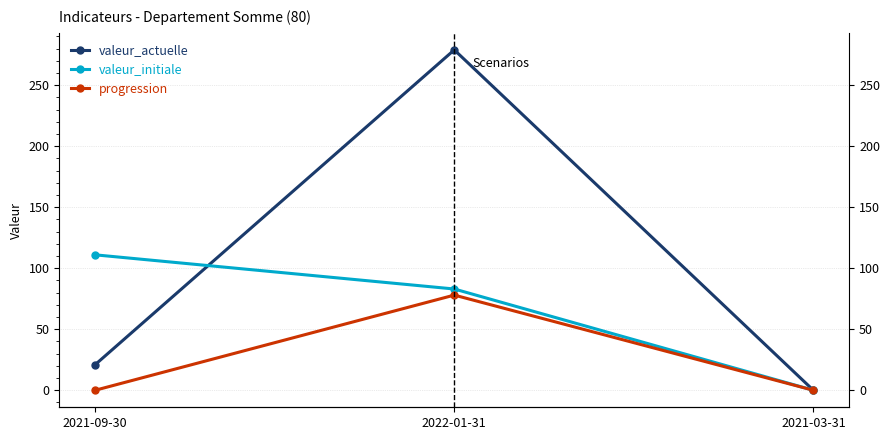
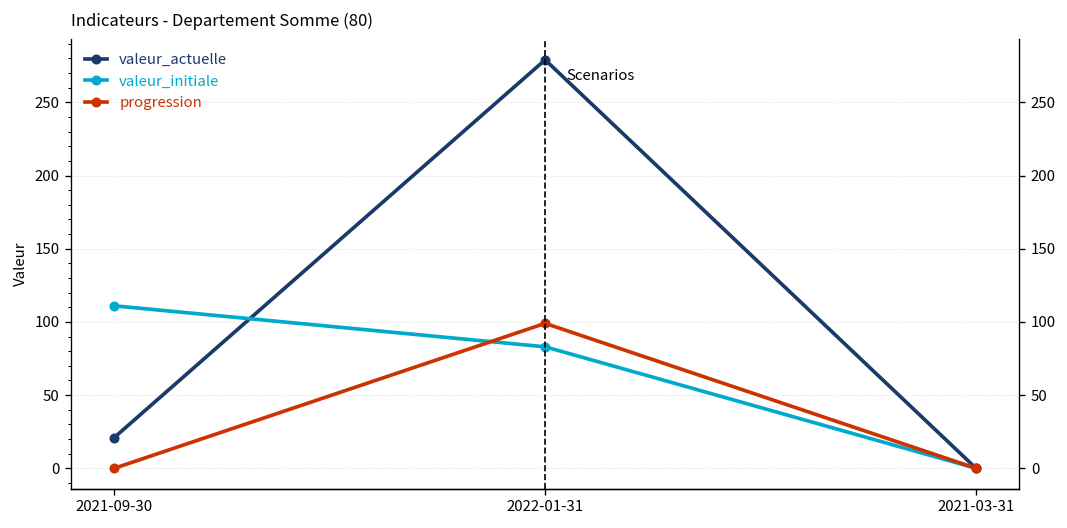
  {
    "valeur_actuelle": {
      "2021-09-30": 21,
      "2022-01-31": 279
    },
    "valeur_initiale": {
      "2021-09-30": 111,
      "2022-01-31": 83
    },
    "progression": {
      "2021-09-30": 0,
-     "2022-01-31": 78
+     "2022-01-31": 99
    }
  }
